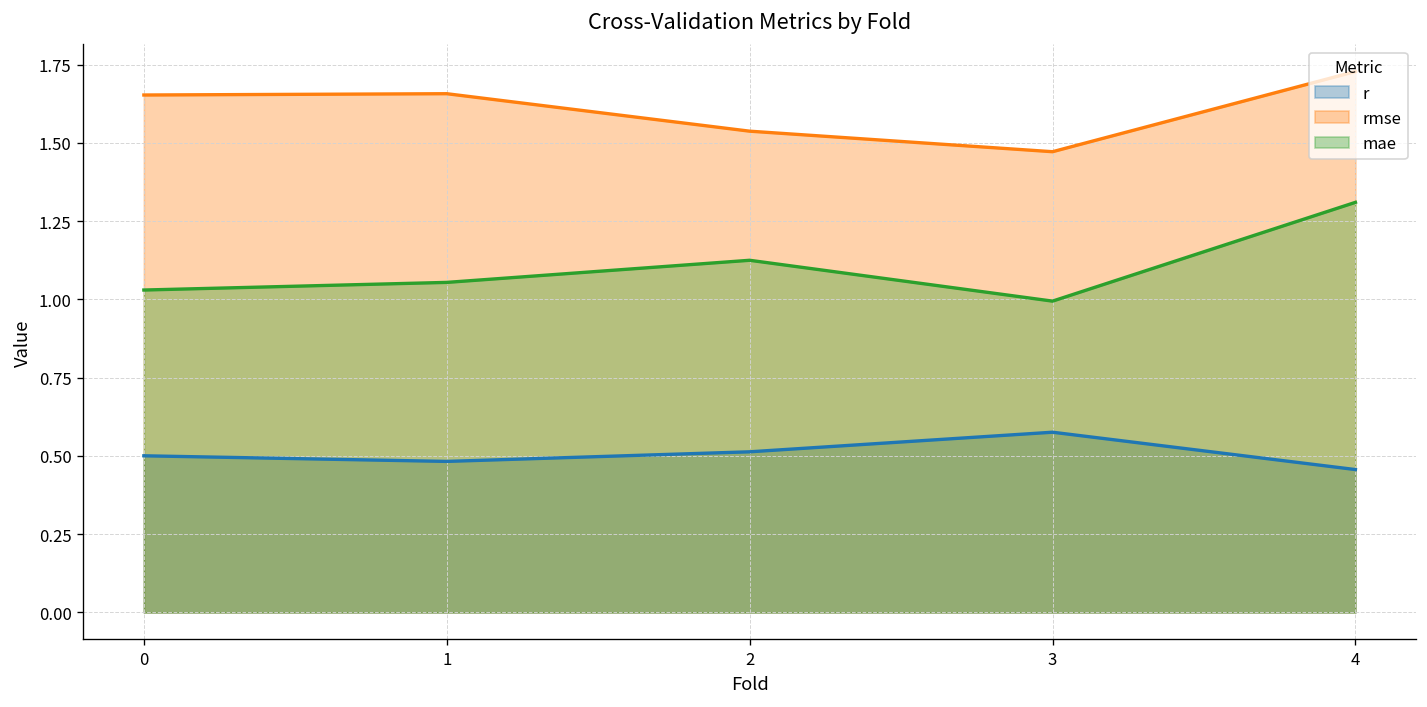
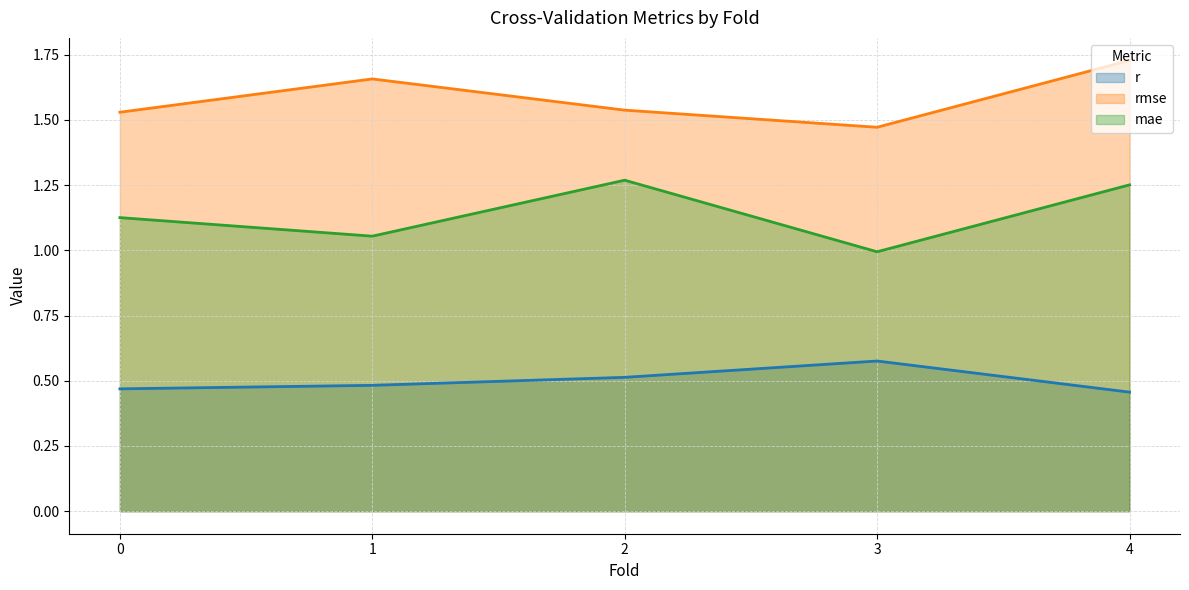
  {
    "r": {
-     "0": 0.50,
+     "0": 0.47,
      "1": 0.48,
      "2": 0.51,
      "3": 0.58,
      "4": 0.46
    },
    "rmse": {
-     "0": 1.65,
+     "0": 1.53,
      "1": 1.66,
      "2": 1.54,
      "3": 1.47
    },
    "mae": {
-     "0": 1.03,
+     "0": 1.13,
      "1": 1.05,
-     "2": 1.12,
+     "2": 1.27,
      "3": 0.99,
-     "4": 1.31
+     "4": 1.25
    }
  }
